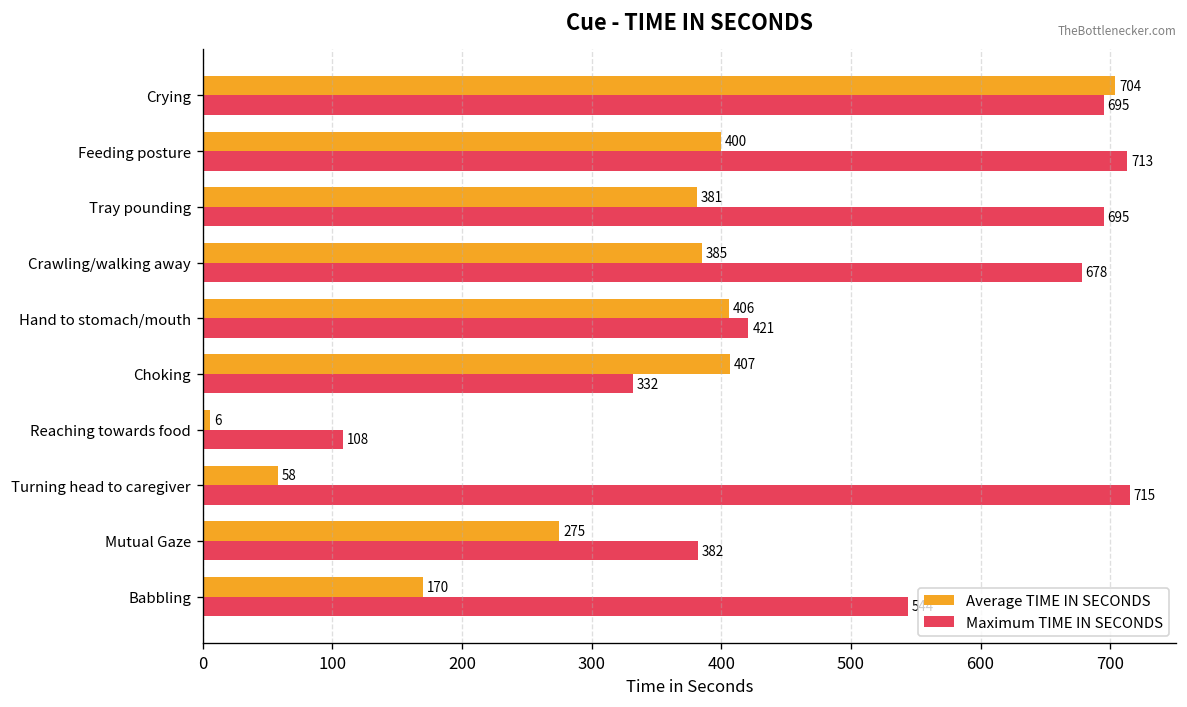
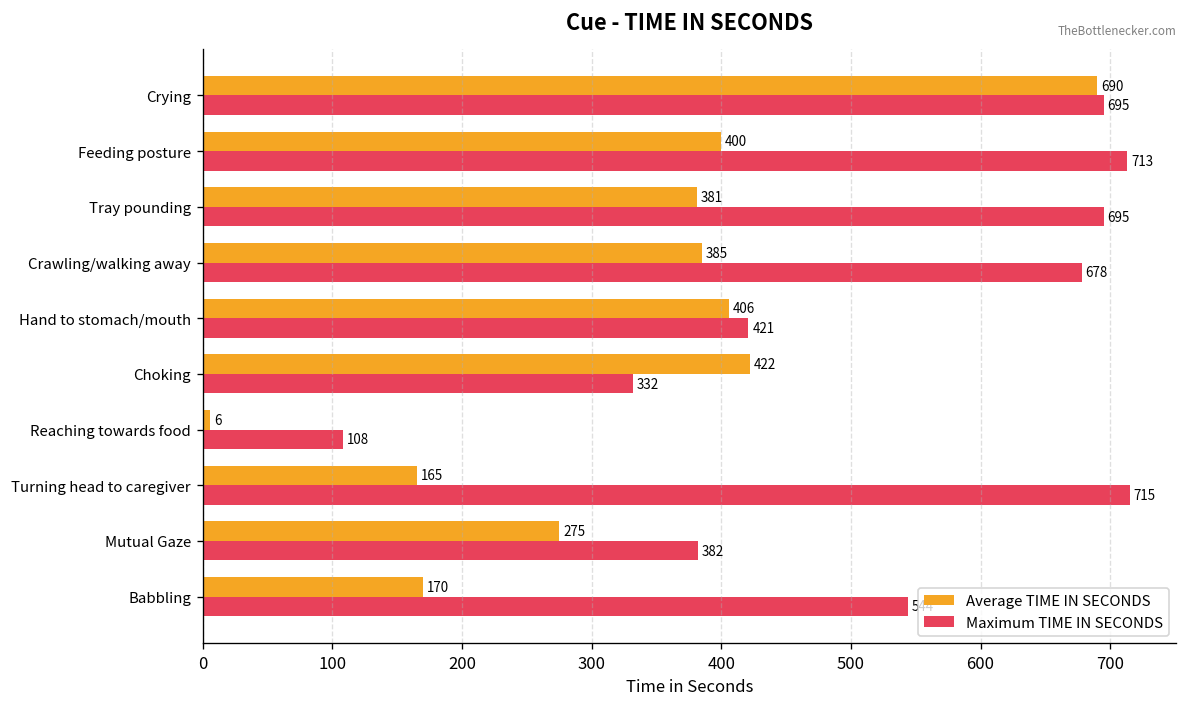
  {
    "Average TIME IN SECONDS": {
-     "Crying": 704,
+     "Crying": 690,
      "Feeding posture": 400,
      "Tray pounding": 381,
      "Crawling/walking away": 385,
      "Hand to stomach/mouth": 406,
-     "Choking": 407,
+     "Choking": 422,
      "Reaching towards food": 6,
-     "Turning head to caregiver": 58,
+     "Turning head to caregiver": 165,
      "Mutual Gaze": 275,
      "Babbling": 170
    },
    "Maximum TIME IN SECONDS": {
      "Crying": 695,
      "Feeding posture": 713,
      "Tray pounding": 695,
      "Crawling/walking away": 678,
      "Hand to stomach/mouth": 421,
      "Choking": 332,
      "Reaching towards food": 108,
      "Turning head to caregiver": 715,
      "Mutual Gaze": 382
    }
  }
